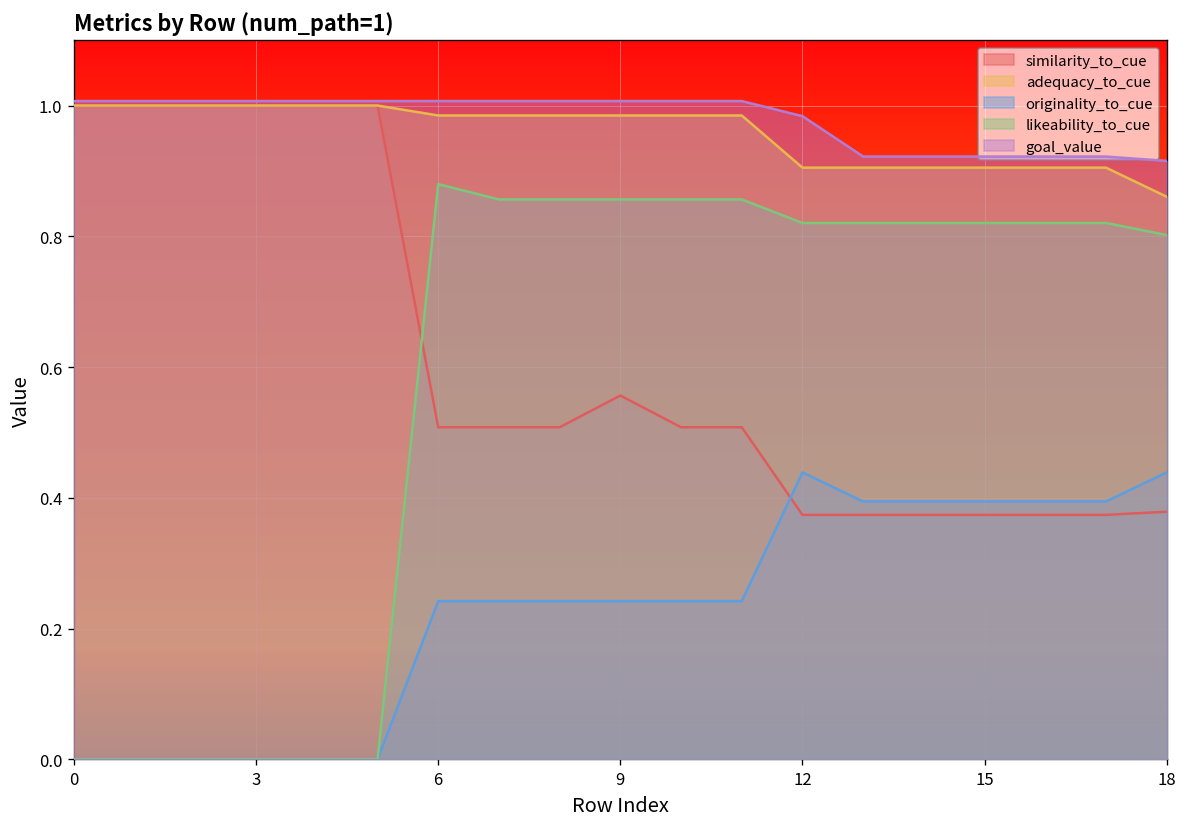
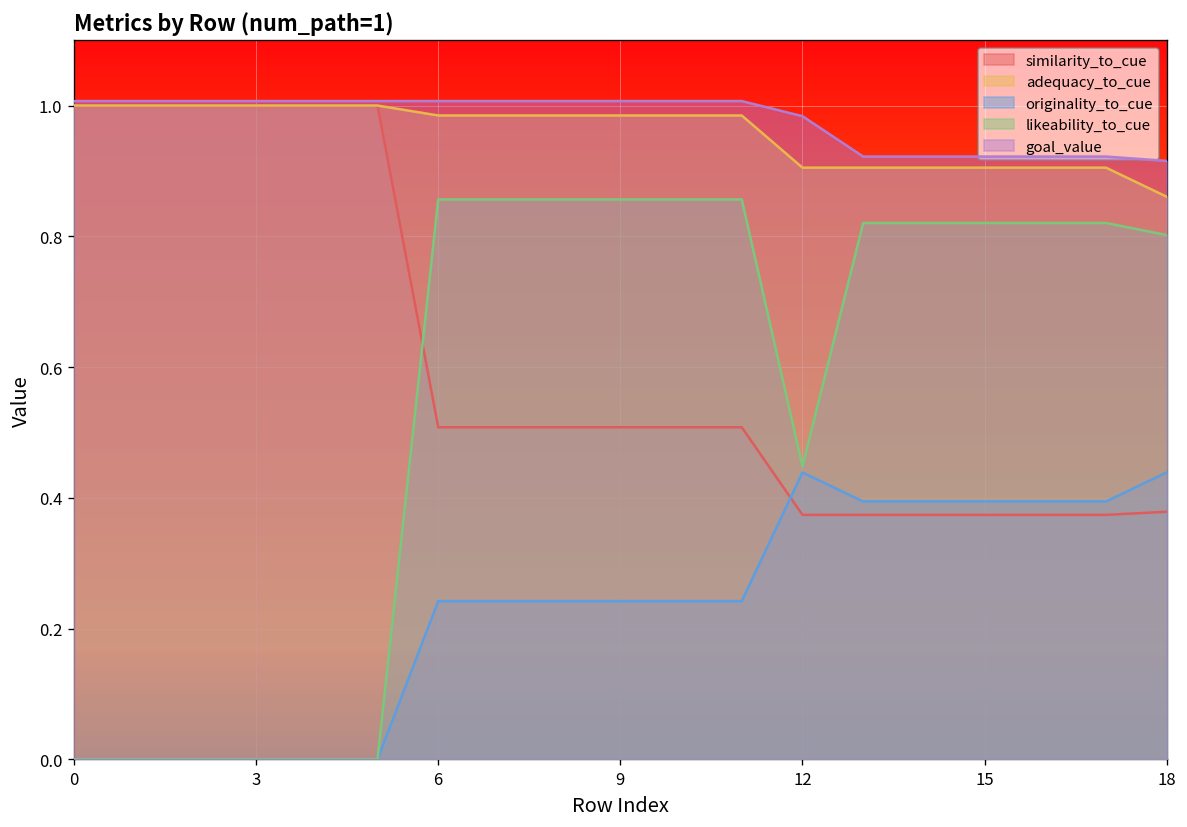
  {
    "similarity_to_cue": {
      "6": 0.51,
-     "9": 0.56,
+     "9": 0.51,
      "12": 0.37,
      "15": 0.37,
      "18": 0.38
    },
    "adequacy_to_cue": {
      "6": 0.98,
      "9": 0.98,
      "12": 0.91,
      "18": 0.86
    },
    "originality_to_cue": {
      "6": 0.24,
      "9": 0.24,
      "12": 0.44,
      "15": 0.39,
      "18": 0.44
    },
    "likeability_to_cue": {
-     "6": 0.88,
+     "6": 0.86,
      "9": 0.86,
-     "12": 0.82,
+     "12": 0.45,
      "15": 0.82,
      "18": 0.80
    },
    "goal_value": {
      "0": 1.01,
      "3": 1.01,
      "6": 1.01,
      "9": 1.01,
      "12": 0.98,
      "18": 0.92
    }
  }
